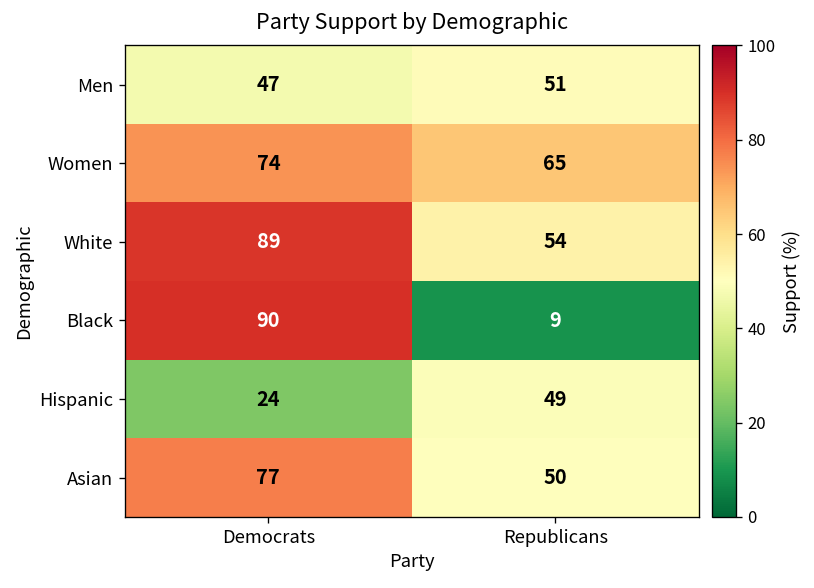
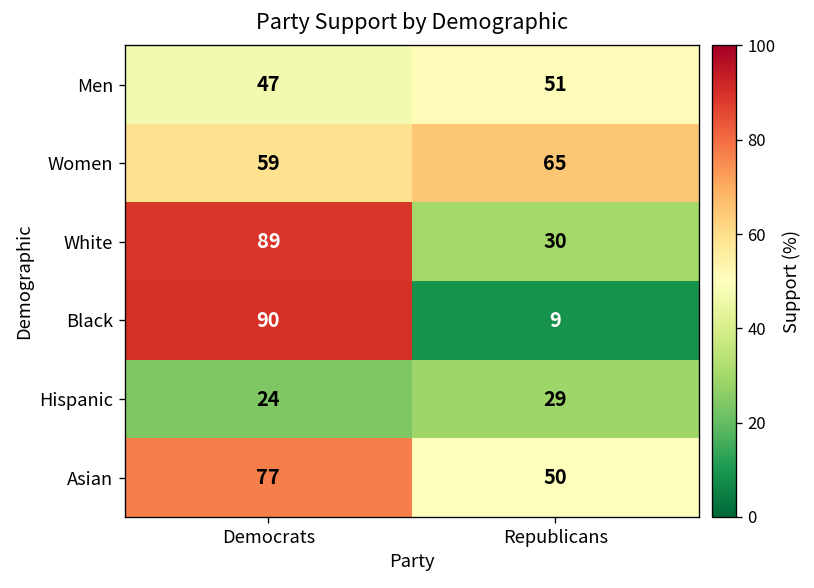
  {
    "Men": {
      "Democrats": 47,
      "Republicans": 51
    },
    "Women": {
-     "Democrats": 74,
+     "Democrats": 59,
      "Republicans": 65
    },
    "White": {
      "Democrats": 89,
-     "Republicans": 54
+     "Republicans": 30
    },
    "Black": {
      "Democrats": 90,
      "Republicans": 9
    },
    "Hispanic": {
      "Democrats": 24,
-     "Republicans": 49
+     "Republicans": 29
    },
    "Asian": {
      "Democrats": 77,
      "Republicans": 50
    }
  }
